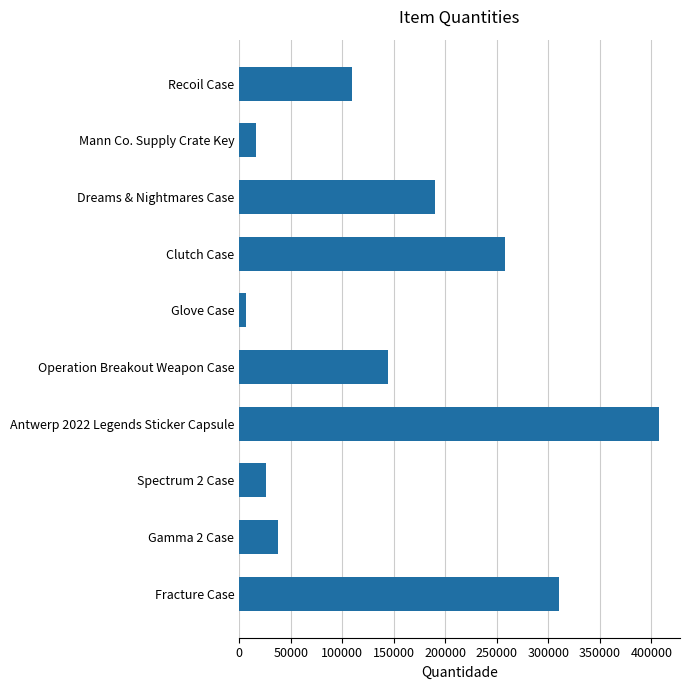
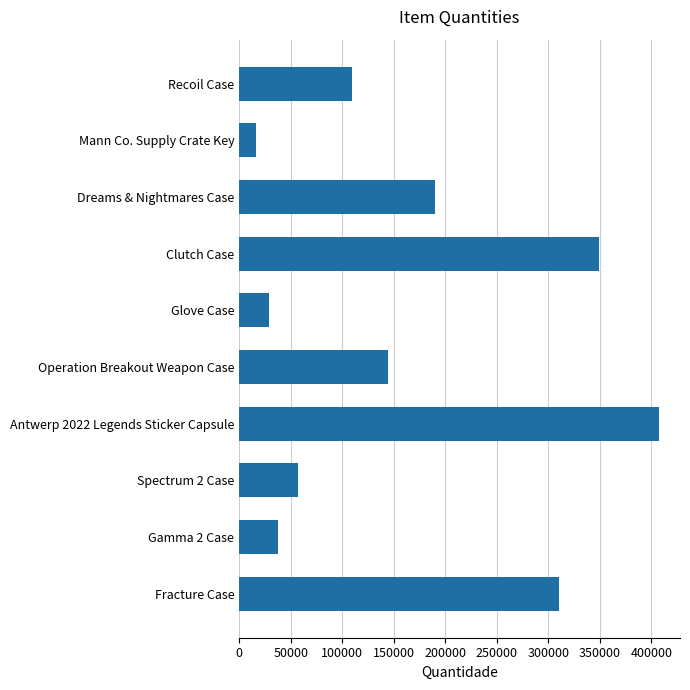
  {
    "Recoil Case": 110000,
    "Mann Co. Supply Crate Key": 17000,
    "Dreams & Nightmares Case": 190000,
-   "Clutch Case": 258000,
-   "Glove Case": 6000,
+   "Clutch Case": 349000,
+   "Glove Case": 29000,
    "Operation Breakout Weapon Case": 144000,
    "Antwerp 2022 Legends Sticker Capsule": 407000,
-   "Spectrum 2 Case": 26000,
+   "Spectrum 2 Case": 57000,
    "Gamma 2 Case": 37000,
    "Fracture Case": 311000
  }
